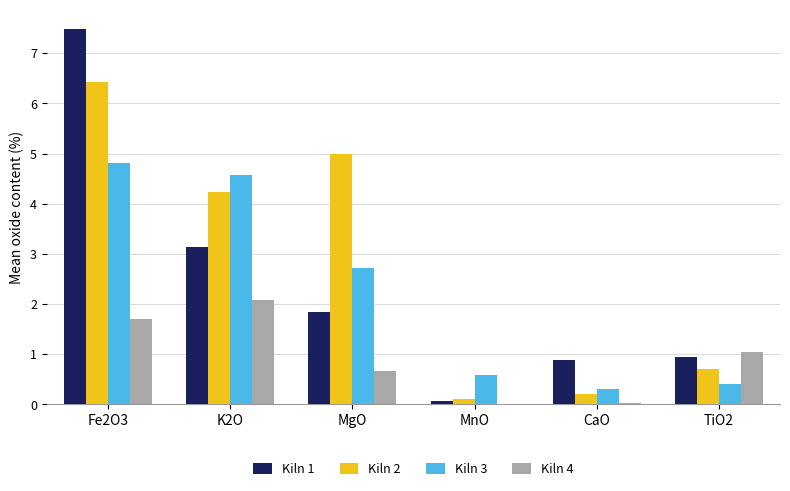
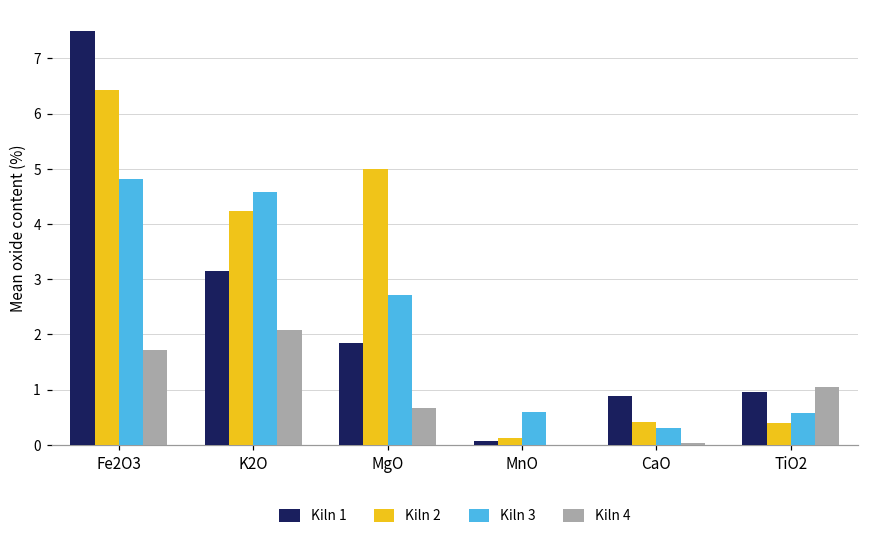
  {
    "Kiln 1": {
      "Fe2O3": 7.5,
      "K2O": 3.1,
      "MgO": 1.8,
      "MnO": 0.1,
      "CaO": 0.9,
      "TiO2": 1.0
    },
    "Kiln 2": {
      "Fe2O3": 6.4,
      "K2O": 4.2,
      "MgO": 5.0,
      "MnO": 0.1,
-     "CaO": 0.2,
-     "TiO2": 0.7
+     "CaO": 0.4,
+     "TiO2": 0.4
    },
    "Kiln 3": {
      "Fe2O3": 4.8,
      "K2O": 4.6,
      "MgO": 2.7,
      "MnO": 0.6,
      "CaO": 0.3,
-     "TiO2": 0.4
+     "TiO2": 0.6
    },
    "Kiln 4": {
      "Fe2O3": 1.7,
      "K2O": 2.1,
      "MgO": 0.7,
      "TiO2": 1.1
    }
  }
